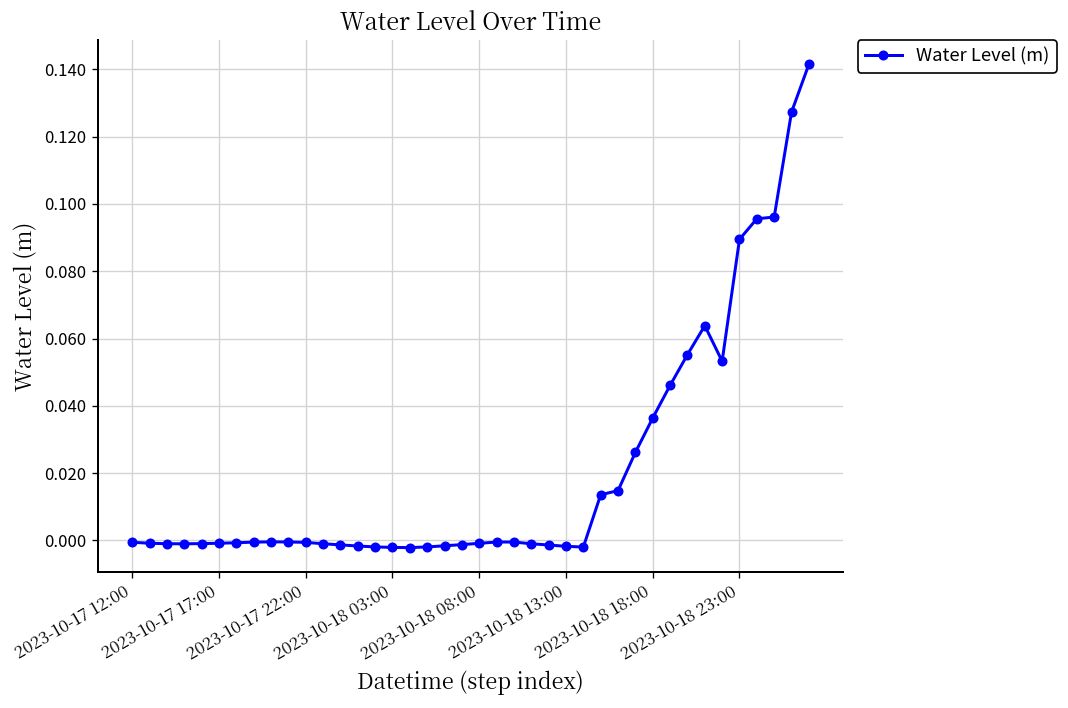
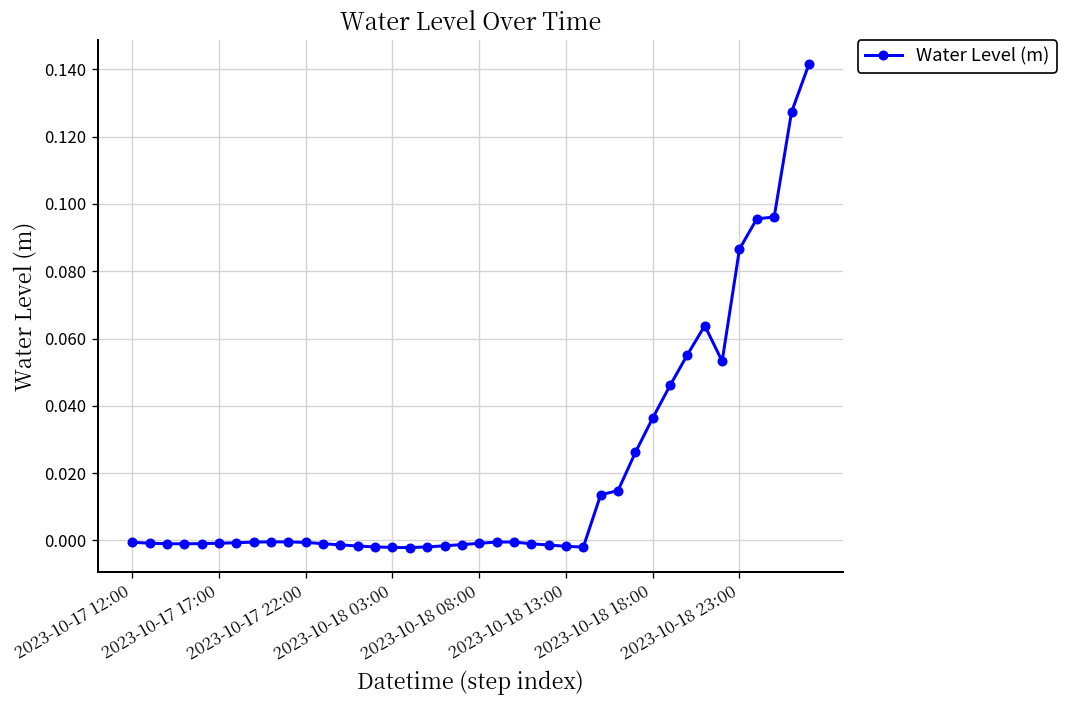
  {
    "2023-10-17 12:00": -0.001,
    "2023-10-17 17:00": -0.001,
    "2023-10-17 22:00": -0.001,
    "2023-10-18 03:00": -0.002,
    "2023-10-18 08:00": -0.001,
    "2023-10-18 13:00": -0.002,
    "2023-10-18 18:00": 0.036,
-   "2023-10-18 23:00": 0.089
+   "2023-10-18 23:00": 0.087
  }
